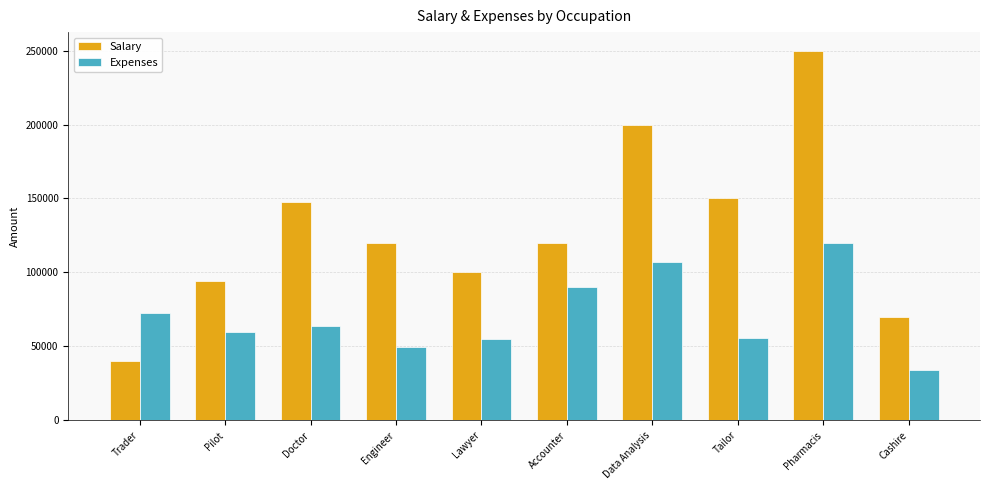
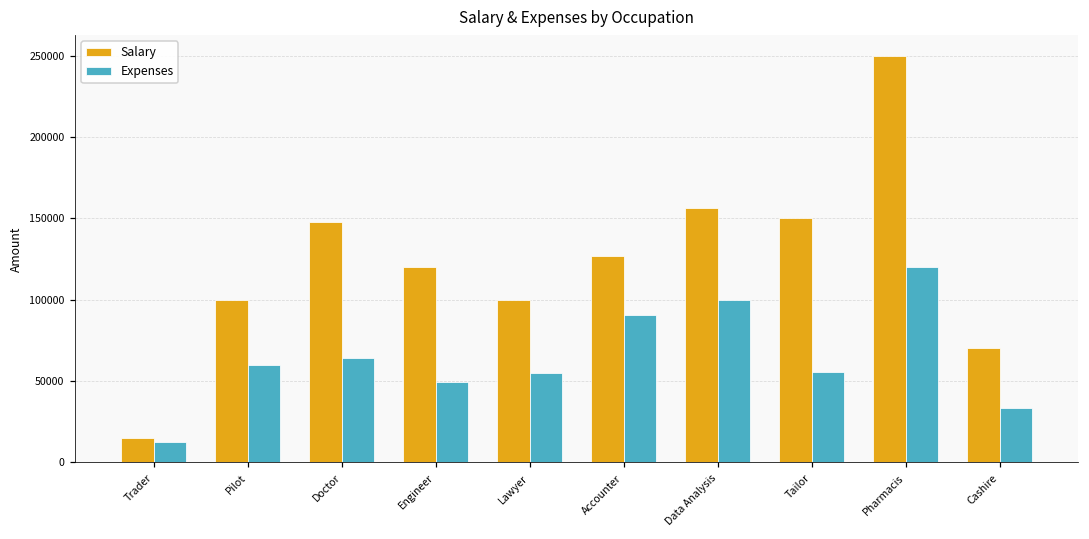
  {
    "Salary": {
-     "Trader": 40000,
-     "Pilot": 94000,
+     "Trader": 15000,
+     "Pilot": 100000,
      "Doctor": 148000,
      "Engineer": 120000,
      "Lawyer": 100000,
-     "Accounter": 120000,
-     "Data Analysis": 200000,
+     "Accounter": 127000,
+     "Data Analysis": 156000,
      "Tailor": 150000,
      "Pharmacis": 250000,
      "Cashire": 70000
    },
    "Expenses": {
-     "Trader": 73000,
+     "Trader": 13000,
      "Pilot": 60000,
      "Doctor": 64000,
      "Engineer": 49000,
      "Lawyer": 55000,
      "Accounter": 90000,
-     "Data Analysis": 107000,
+     "Data Analysis": 100000,
      "Tailor": 56000,
      "Pharmacis": 120000,
      "Cashire": 34000
    }
  }
